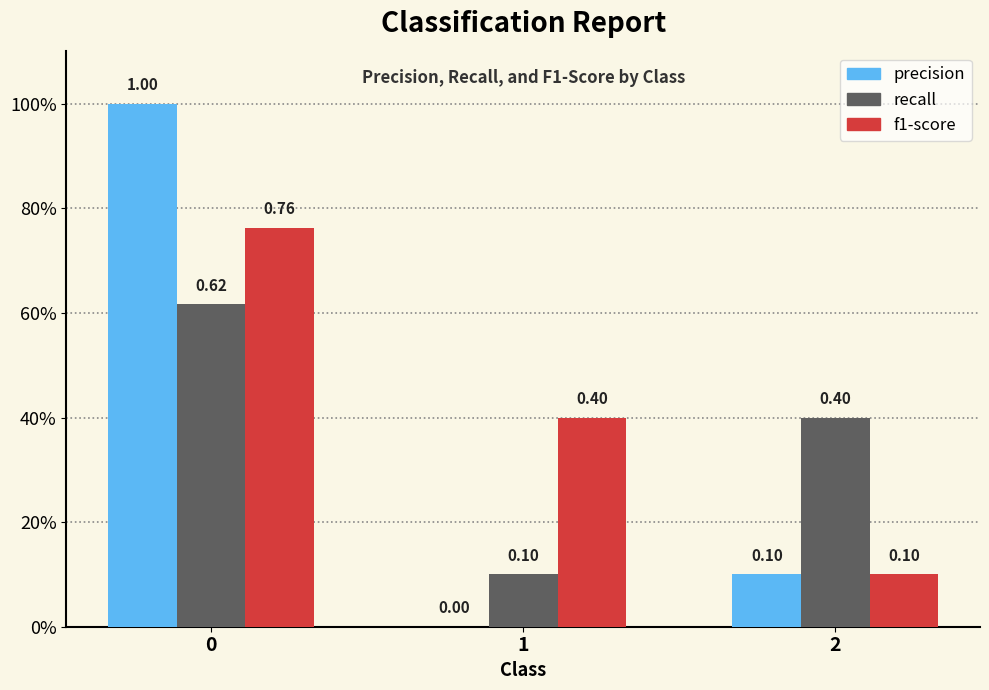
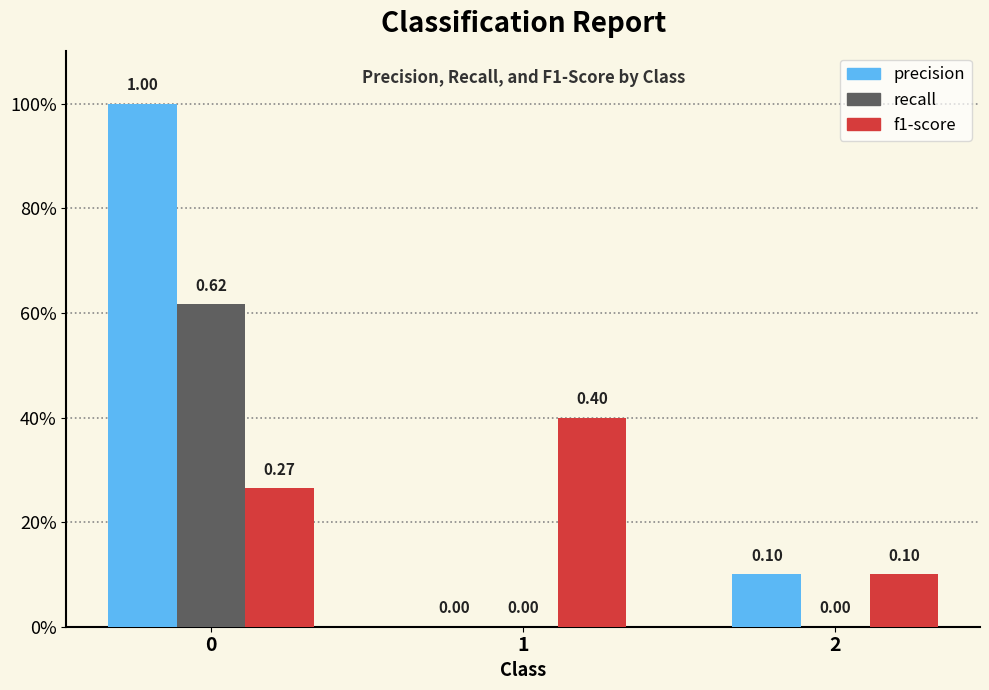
  {
    "precision": {
      "0": 1.00,
      "1": 0.00,
      "2": 0.10
    },
    "recall": {
      "0": 0.62,
-     "1": 0.10,
-     "2": 0.40
+     "1": 0.00,
+     "2": 0.00
    },
    "f1-score": {
-     "0": 0.76,
+     "0": 0.27,
      "1": 0.40,
      "2": 0.10
    }
  }
